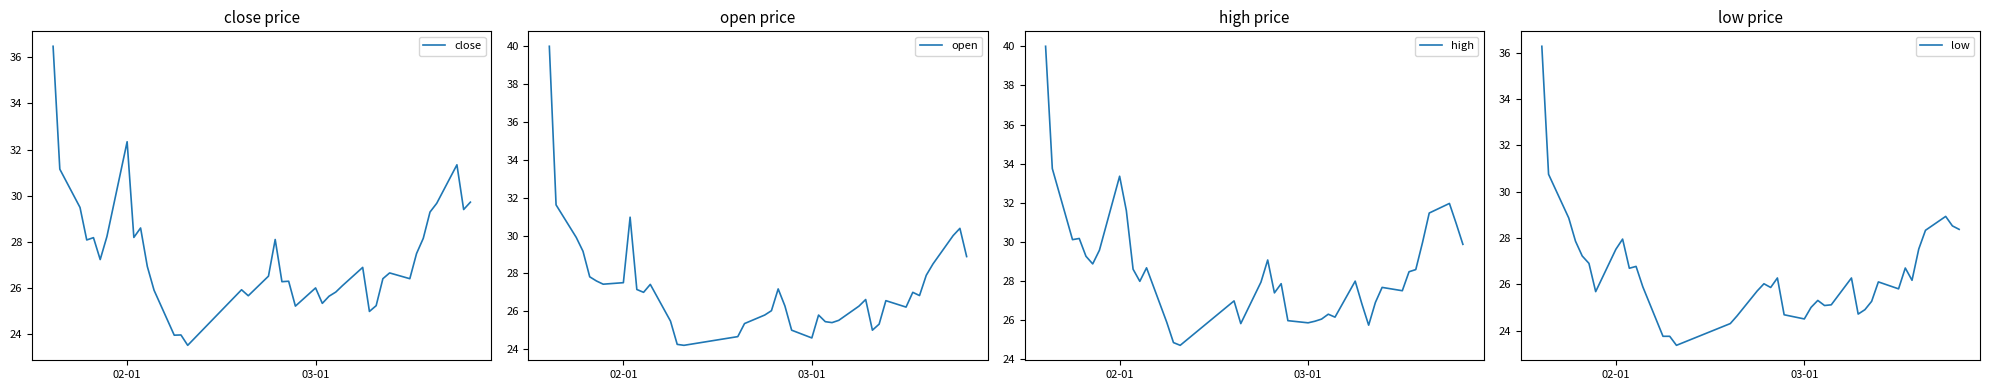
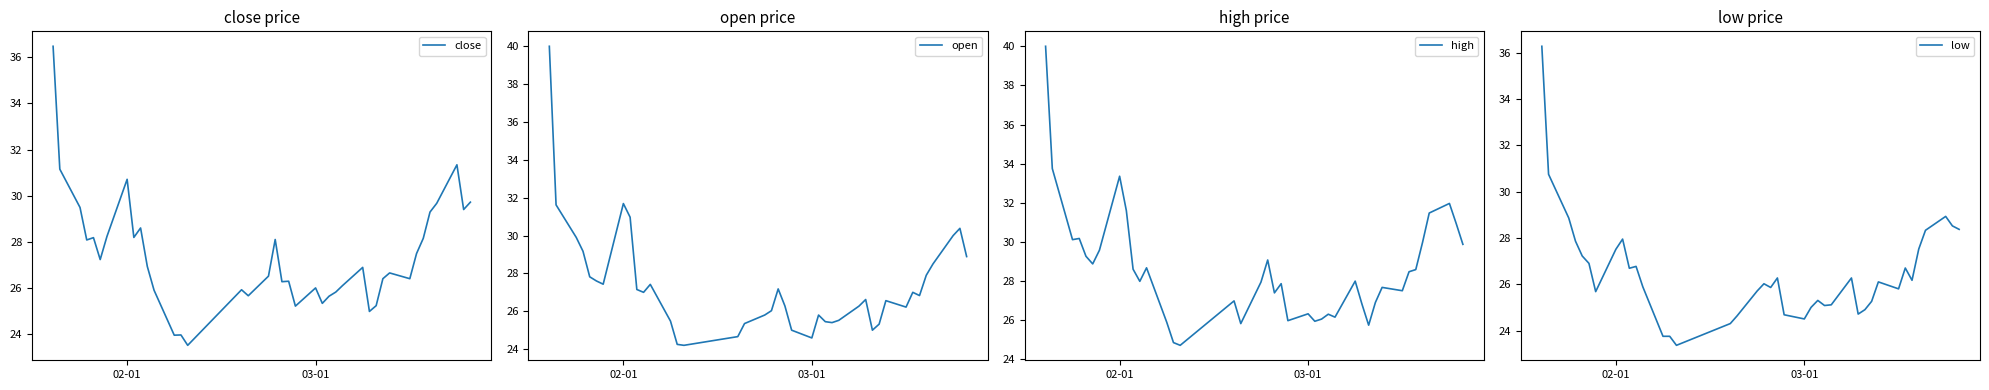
  {
    "close price": {
-     "02-01": 32.3,
+     "02-01": 30.7,
      "03-01": 26.0
    },
    "open price": {
-     "02-01": 27.5,
+     "02-01": 31.7,
      "03-01": 24.6
    },
    "high price": {
      "02-01": 33.4,
-     "03-01": 25.9
+     "03-01": 26.3
    },
    "low price": {
      "02-01": 27.5,
      "03-01": 24.5
    }
  }
